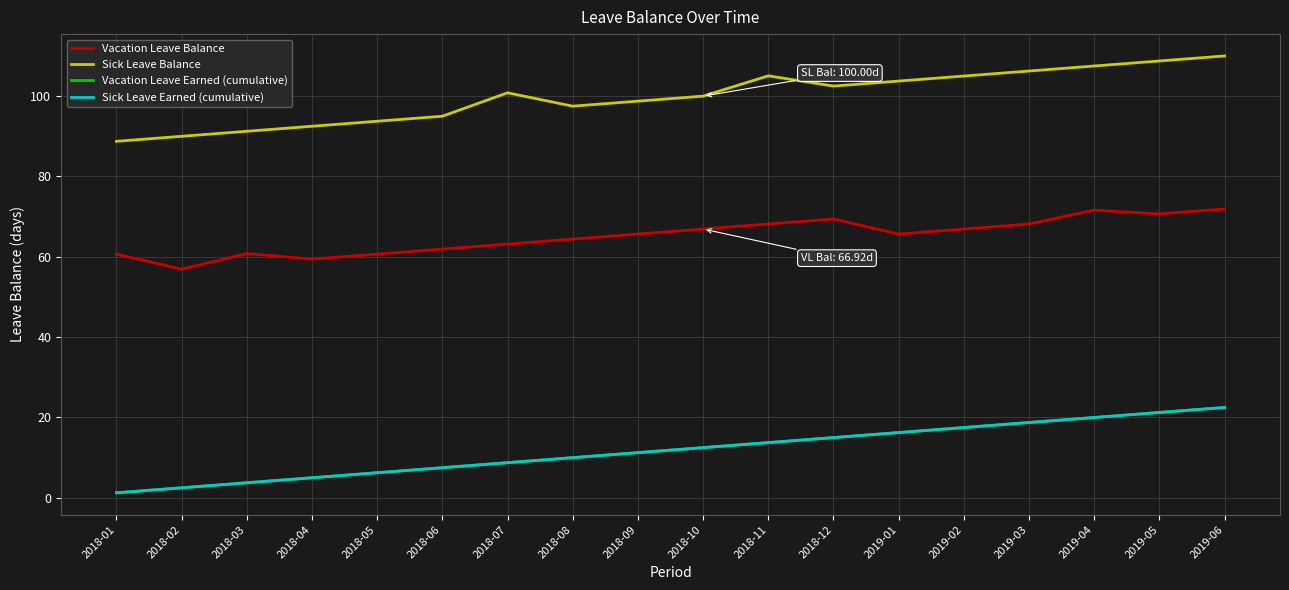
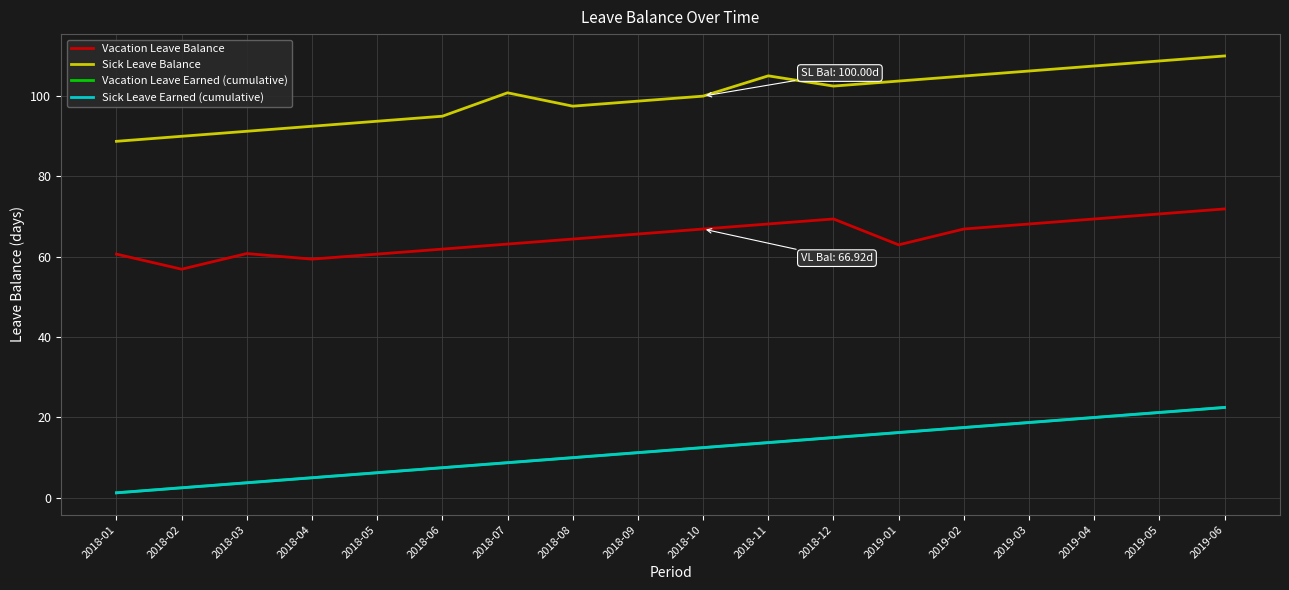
  {
    "Vacation Leave Balance": {
      "2018-01": 61,
      "2018-02": 57,
      "2018-03": 61,
      "2018-04": 59,
      "2018-05": 61,
      "2018-06": 62,
      "2018-07": 63,
      "2018-08": 64,
      "2018-09": 66,
      "2018-11": 68,
      "2018-12": 69,
-     "2019-01": 66,
+     "2019-01": 63,
      "2019-02": 67,
      "2019-03": 68,
-     "2019-04": 72,
+     "2019-04": 69,
      "2019-05": 71,
      "2019-06": 72
    },
    "Sick Leave Balance": {
      "2018-01": 89,
      "2018-02": 90,
      "2018-03": 91,
      "2018-04": 93,
      "2018-05": 94,
      "2018-06": 95,
      "2018-07": 101,
      "2018-08": 98,
      "2018-09": 99,
      "2018-10": 100,
      "2019-01": 104,
      "2019-02": 105,
      "2019-03": 106,
      "2019-04": 108,
      "2019-05": 109,
      "2019-06": 110
    },
    "Sick Leave Earned (cumulative)": {
      "2018-01": 1,
      "2018-02": 3,
      "2018-03": 4,
      "2018-04": 5,
      "2018-05": 6,
      "2018-06": 8,
      "2018-07": 9,
      "2018-08": 10,
      "2018-09": 11,
      "2018-10": 13,
      "2018-11": 14,
      "2018-12": 15,
      "2019-01": 16,
      "2019-02": 18,
      "2019-03": 19,
      "2019-04": 20,
      "2019-05": 21,
      "2019-06": 23
    }
  }
